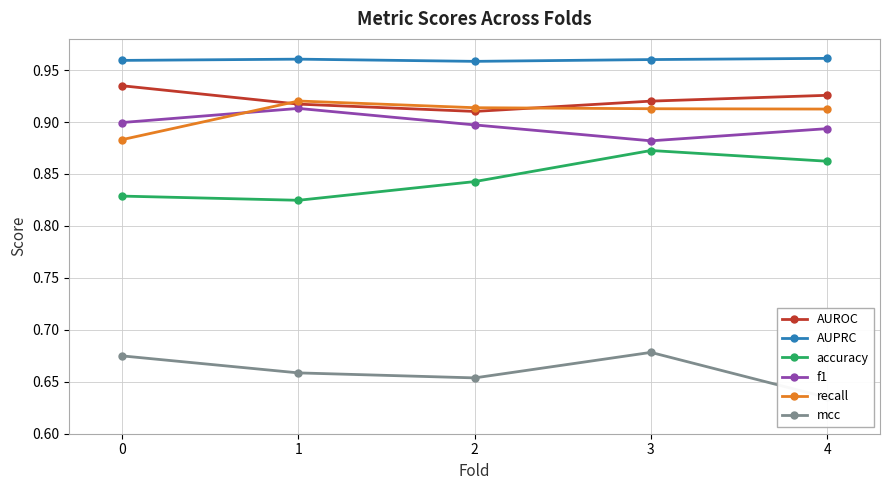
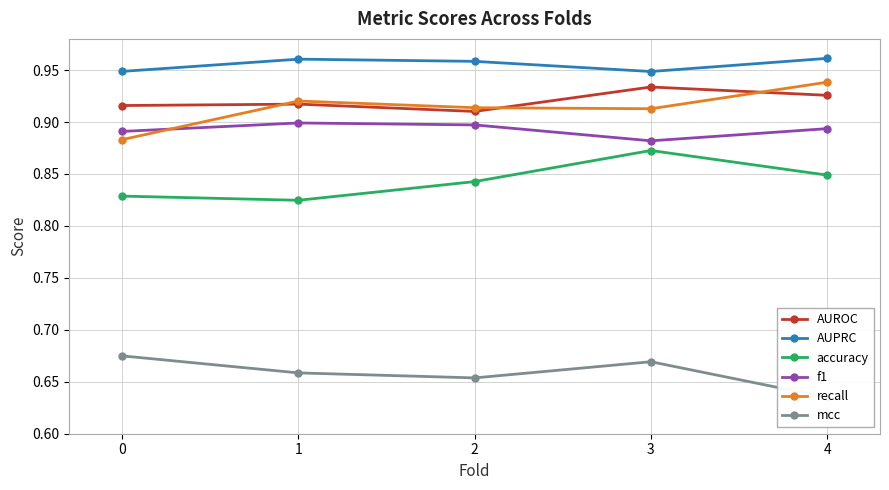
  {
    "AUROC": {
-     "0": 0.935,
+     "0": 0.916,
      "1": 0.917,
      "2": 0.910,
-     "3": 0.920,
+     "3": 0.934,
      "4": 0.926
    },
    "AUPRC": {
-     "0": 0.959,
+     "0": 0.949,
      "1": 0.960,
      "2": 0.958,
-     "3": 0.960,
+     "3": 0.949,
      "4": 0.961
    },
    "accuracy": {
      "0": 0.829,
      "1": 0.825,
      "2": 0.843,
      "3": 0.873,
-     "4": 0.862
+     "4": 0.849
    },
    "f1": {
-     "0": 0.900,
-     "1": 0.913,
+     "0": 0.891,
+     "1": 0.899,
      "2": 0.897,
      "3": 0.882,
      "4": 0.894
    },
    "recall": {
      "0": 0.883,
      "1": 0.920,
      "2": 0.914,
      "3": 0.913,
-     "4": 0.912
+     "4": 0.938
    },
    "mcc": {
      "0": 0.675,
      "1": 0.659,
      "2": 0.654,
-     "3": 0.678
+     "3": 0.669
    }
  }
